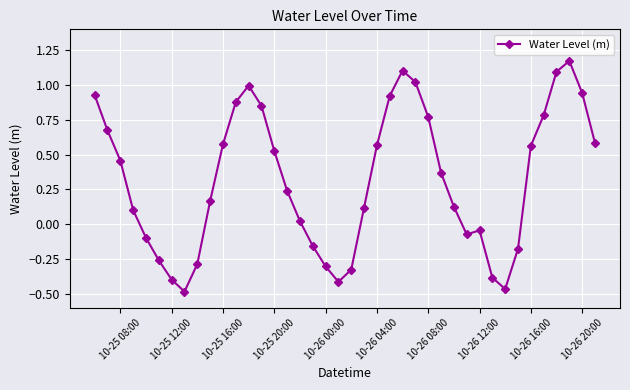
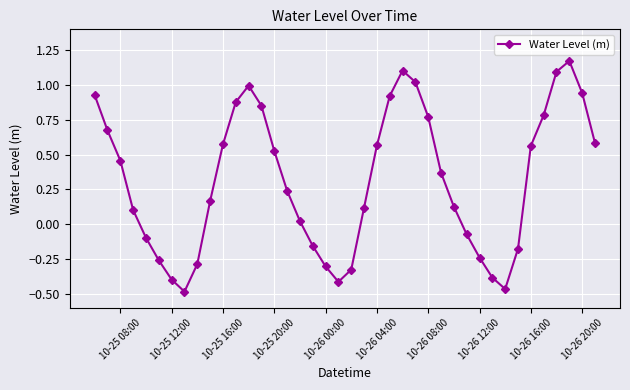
  {
    "10-25 08:00": 0.46,
    "10-25 12:00": -0.40,
    "10-25 16:00": 0.57,
    "10-25 20:00": 0.53,
    "10-26 00:00": -0.30,
    "10-26 04:00": 0.57,
    "10-26 08:00": 0.77,
-   "10-26 12:00": -0.04,
+   "10-26 12:00": -0.24,
    "10-26 16:00": 0.56,
    "10-26 20:00": 0.94
  }
